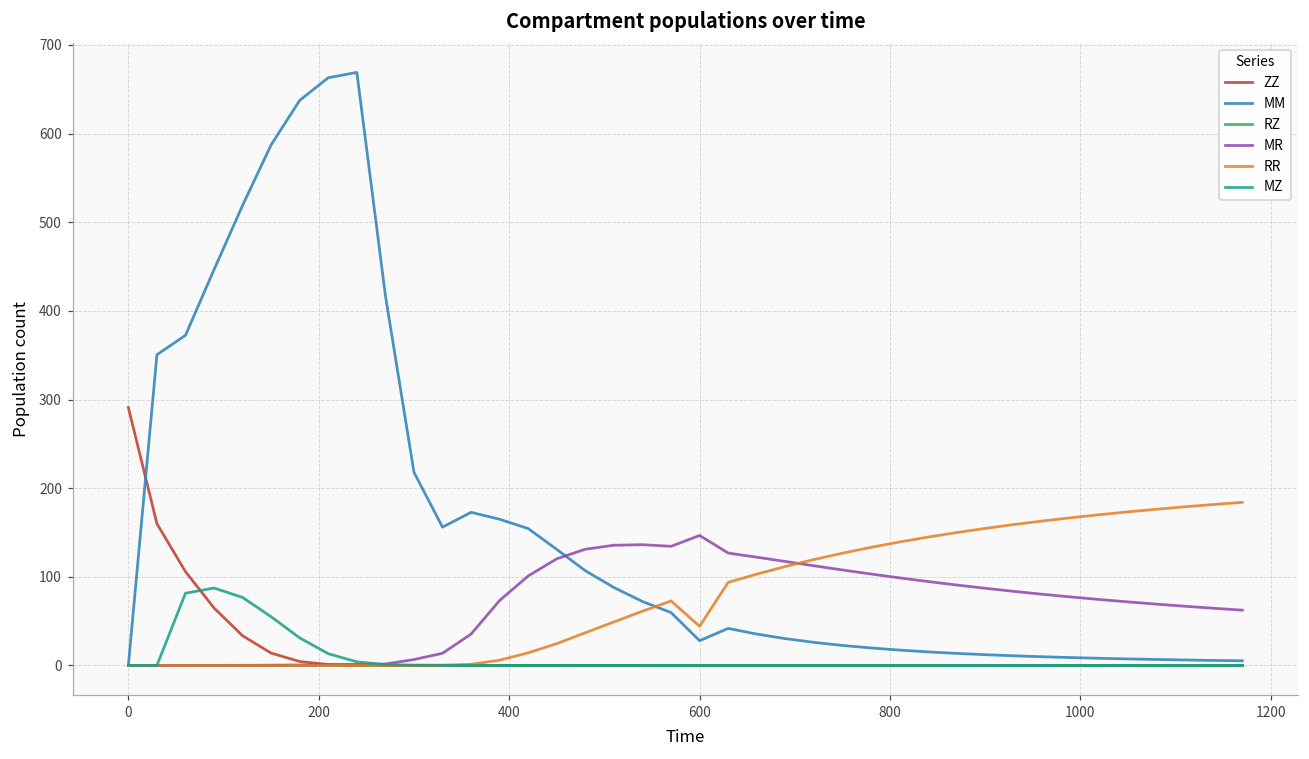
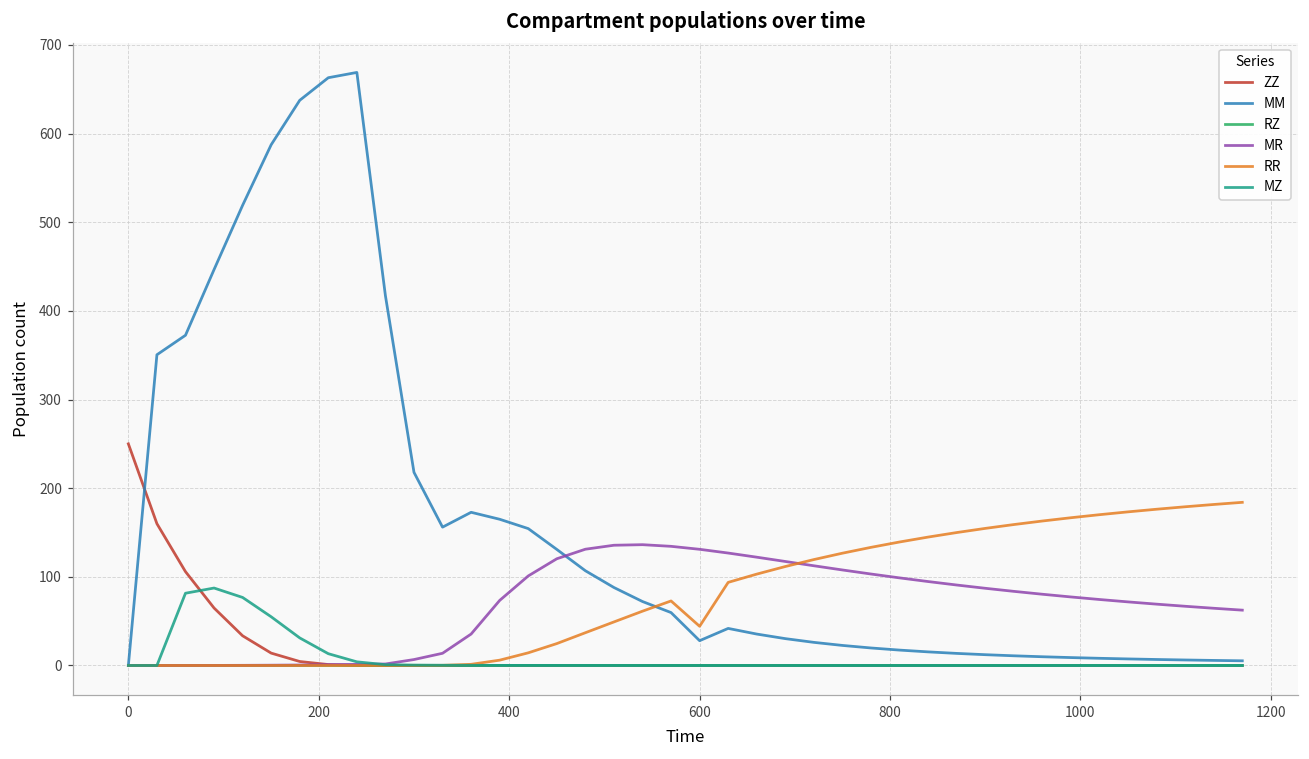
  {
    "ZZ": {
-     "0": 290
+     "0": 250
    },
    "MM": {
      "600": 30
    },
    "MR": {
-     "600": 150
+     "600": 130
    },
    "RR": {
      "600": 40
    }
  }
